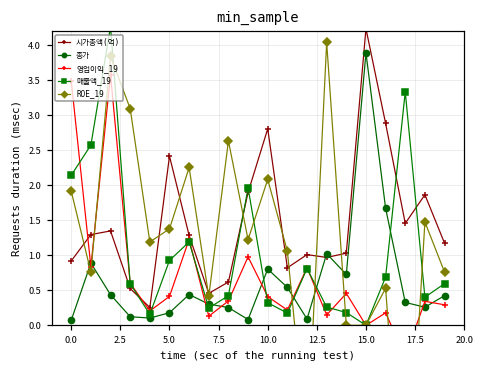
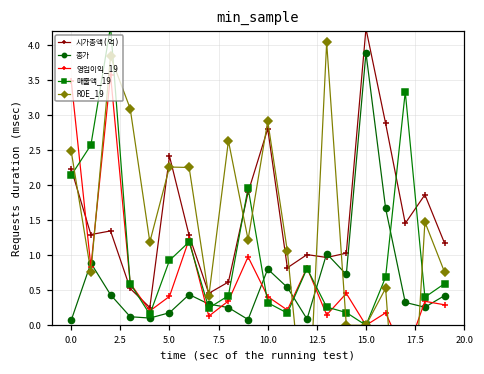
  {
    "시가총액(억)": {
-     "0.0": 0.9,
+     "0.0": 2.2,
      "5.0": 2.4,
      "10.0": 2.8
    },
    "영업이익_19": {
      "5.0": 0.4,
      "10.0": 0.4
    },
    "ROE_19": {
-     "0.0": 1.9,
-     "5.0": 1.4,
-     "10.0": 2.1
+     "0.0": 2.5,
+     "5.0": 2.3,
+     "10.0": 2.9
    }
  }
